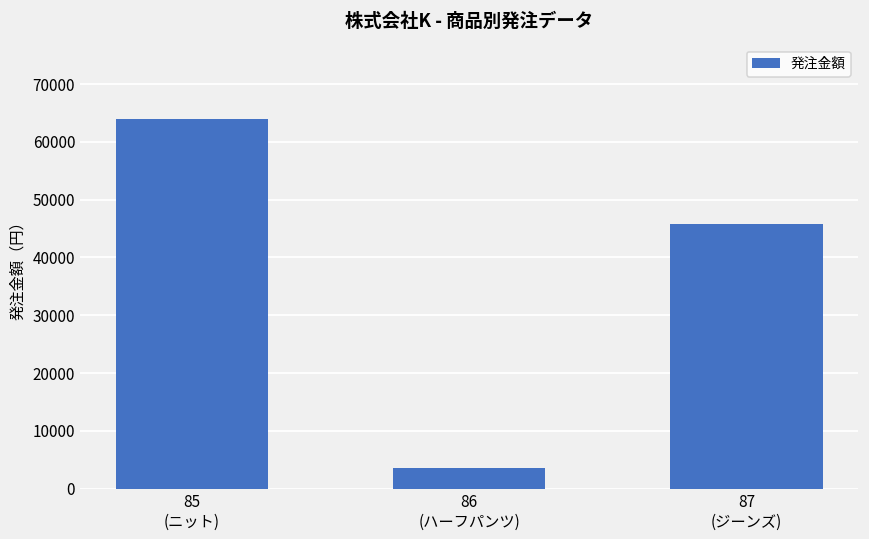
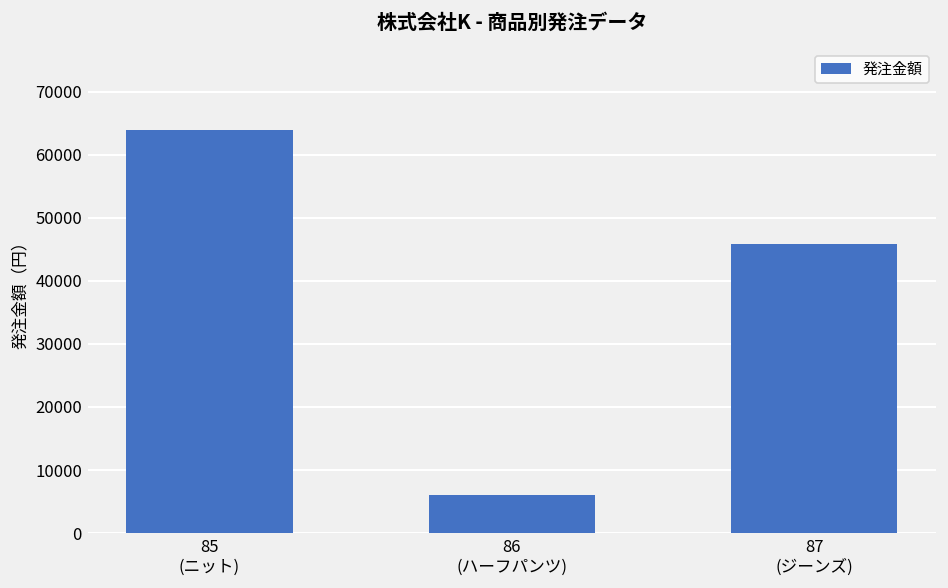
  {
    "85 (ニット)": 64000,
-   "86 (ハーフパンツ)": 4000,
+   "86 (ハーフパンツ)": 6000,
    "87 (ジーンズ)": 46000
  }
